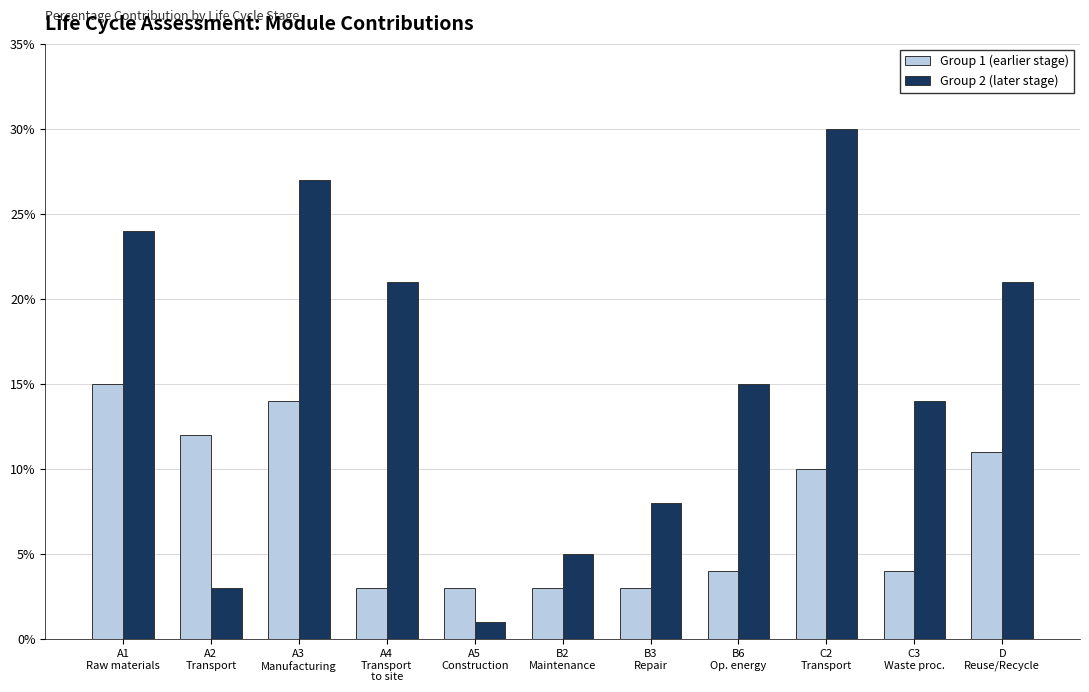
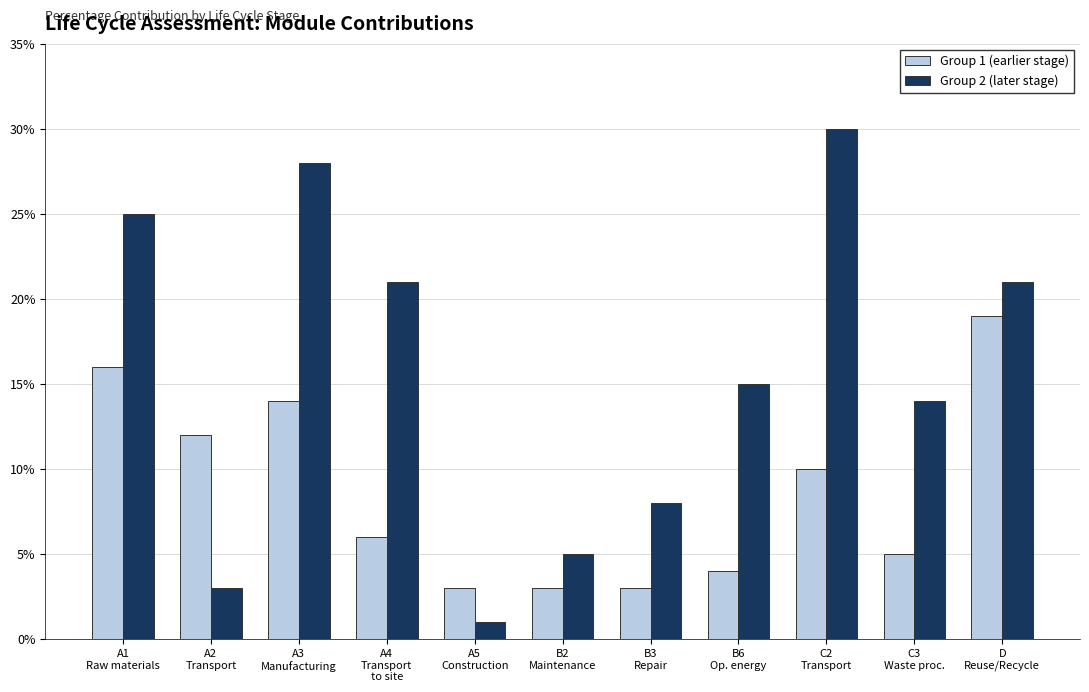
  {
    "Group 1 (earlier stage)": {
-     "A1 Raw materials": "15%",
+     "A1 Raw materials": "16%",
      "A2 Transport": "12%",
      "A3 Manufacturing": "14%",
-     "A4 Transport to site": "3%",
+     "A4 Transport to site": "6%",
      "A5 Construction": "3%",
      "B2 Maintenance": "3%",
      "B3 Repair": "3%",
      "B6 Op. energy": "4%",
      "C2 Transport": "10%",
-     "C3 Waste proc.": "4%",
-     "D Reuse/Recycle": "11%"
+     "C3 Waste proc.": "5%",
+     "D Reuse/Recycle": "19%"
    },
    "Group 2 (later stage)": {
-     "A1 Raw materials": "24%",
+     "A1 Raw materials": "25%",
      "A2 Transport": "3%",
-     "A3 Manufacturing": "27%",
+     "A3 Manufacturing": "28%",
      "A4 Transport to site": "21%",
      "A5 Construction": "1%",
      "B2 Maintenance": "5%",
      "B3 Repair": "8%",
      "B6 Op. energy": "15%",
      "C2 Transport": "30%",
      "C3 Waste proc.": "14%",
      "D Reuse/Recycle": "21%"
    }
  }
